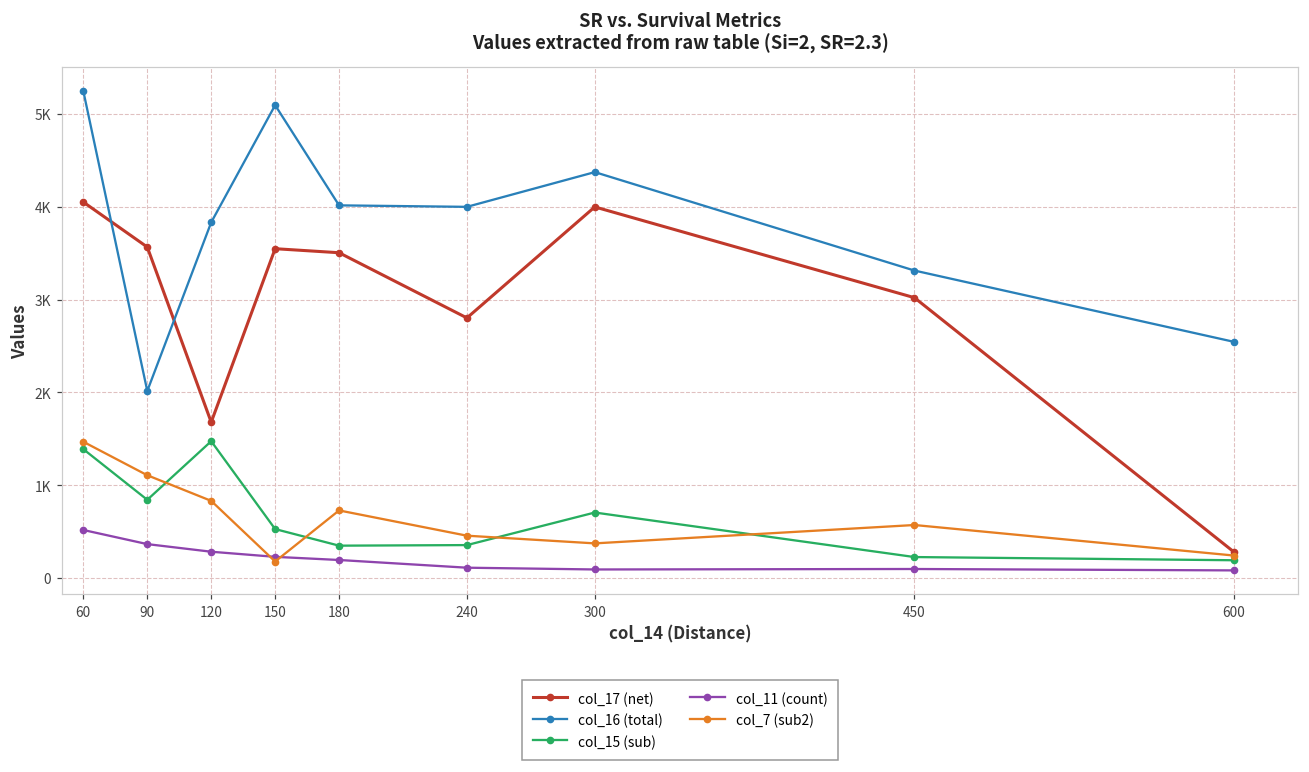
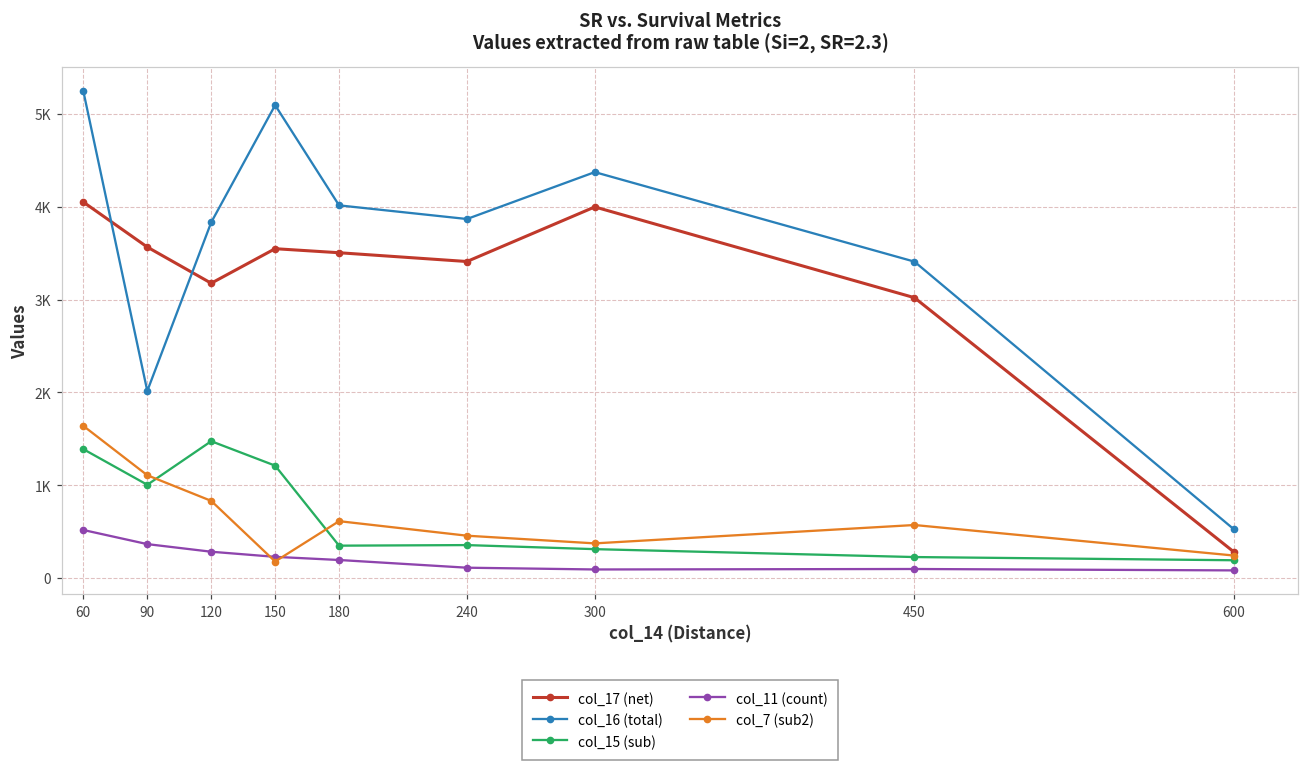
  {
    "col_17 (net)": {
      "60": 4100,
      "90": 3600,
-     "120": 1700,
+     "120": 3200,
      "150": 3500,
      "180": 3500,
-     "240": 2800,
+     "240": 3400,
      "300": 4000,
      "450": 3000,
      "600": 300
    },
    "col_16 (total)": {
      "60": 5200,
      "90": 2000,
      "120": 3800,
      "150": 5100,
      "180": 4000,
-     "240": 4000,
+     "240": 3900,
      "300": 4400,
-     "450": 3300,
-     "600": 2500
+     "450": 3400,
+     "600": 500
    },
    "col_15 (sub)": {
      "60": 1400,
-     "90": 800,
+     "90": 1000,
      "120": 1500,
-     "150": 500,
+     "150": 1200,
      "180": 400,
      "240": 400,
-     "300": 700,
+     "300": 300,
      "450": 200,
      "600": 200
    },
    "col_11 (count)": {
      "60": 500,
      "90": 400,
      "120": 300,
      "150": 200,
      "180": 200,
      "240": 100,
      "300": 100,
      "450": 100,
      "600": 100
    },
    "col_7 (sub2)": {
-     "60": 1500,
+     "60": 1600,
      "90": 1100,
      "120": 800,
      "150": 200,
-     "180": 700,
+     "180": 600,
      "240": 500,
      "300": 400,
      "450": 600,
      "600": 200
    }
  }
